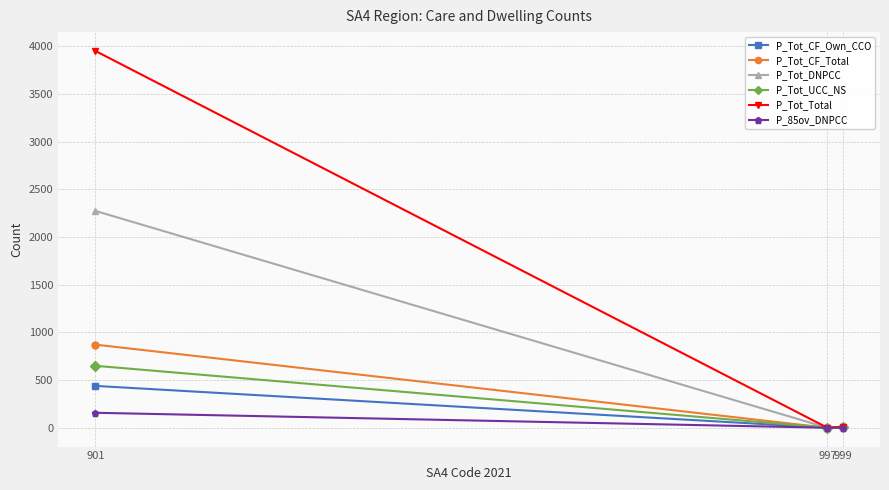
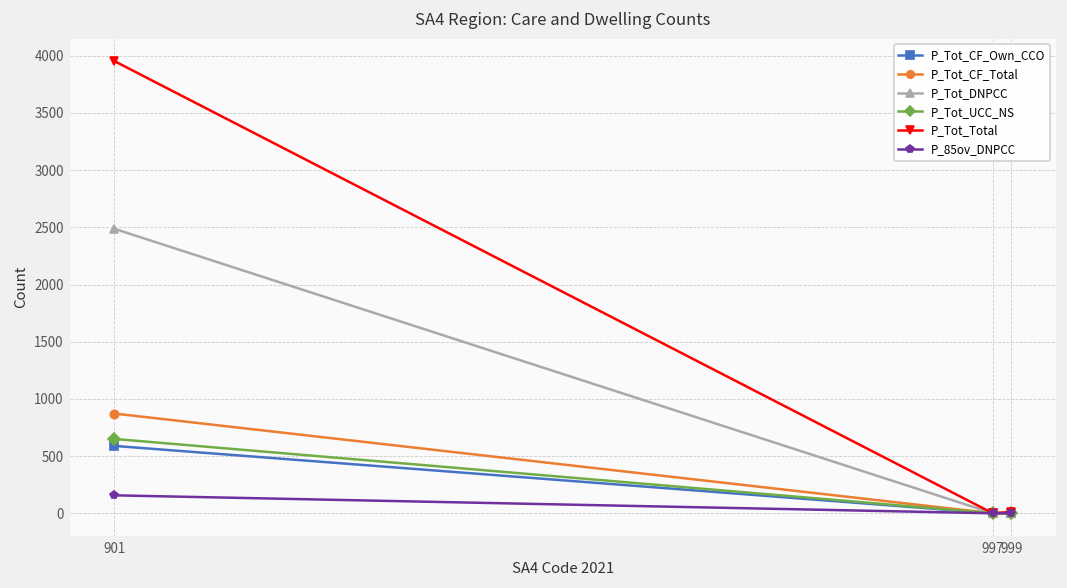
  {
    "P_Tot_CF_Own_CCO": {
-     "901": 400
+     "901": 600
    },
    "P_Tot_CF_Total": {
      "901": 900
    },
    "P_Tot_DNPCC": {
-     "901": 2300
+     "901": 2500
    },
    "P_Tot_UCC_NS": {
      "901": 700
    },
    "P_Tot_Total": {
      "901": 4000
    },
    "P_85ov_DNPCC": {
      "901": 200
    }
  }
